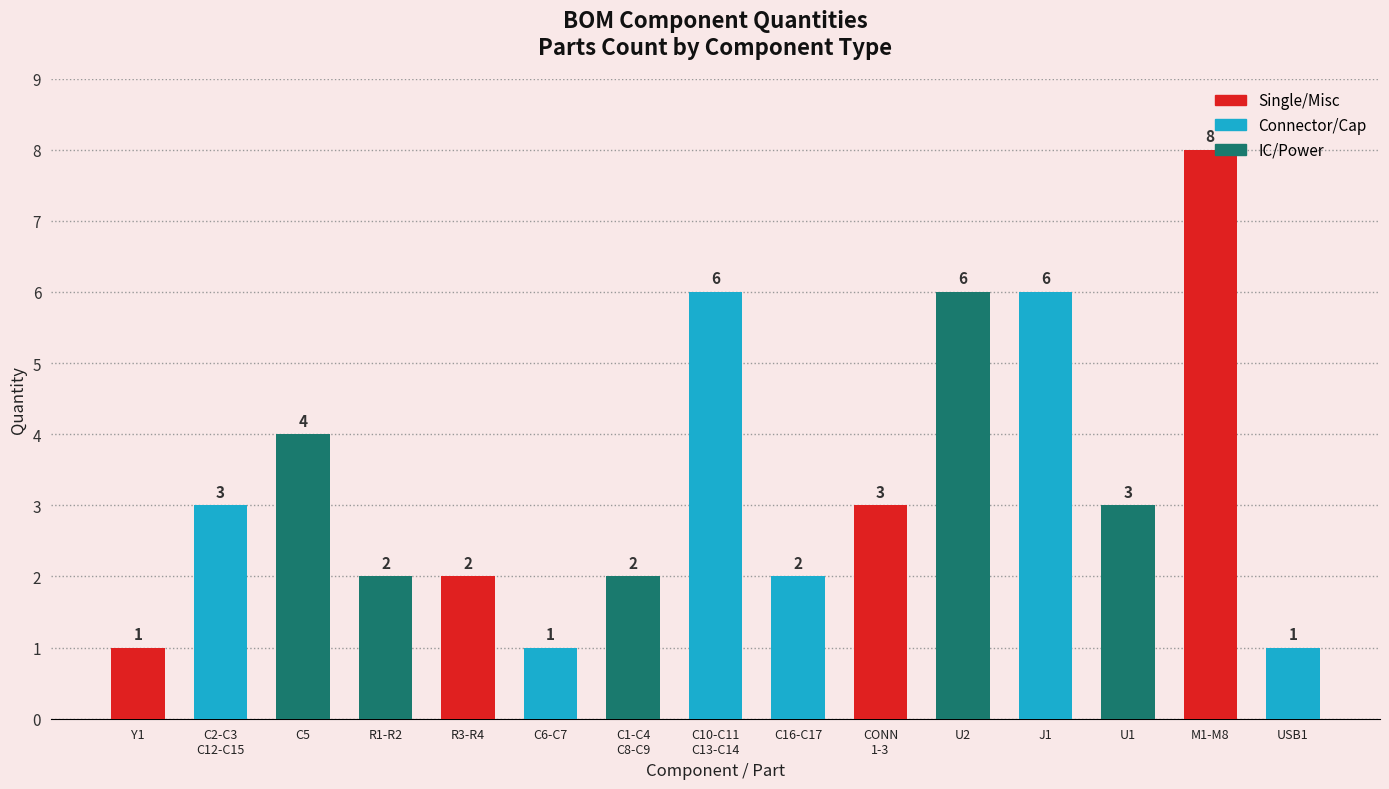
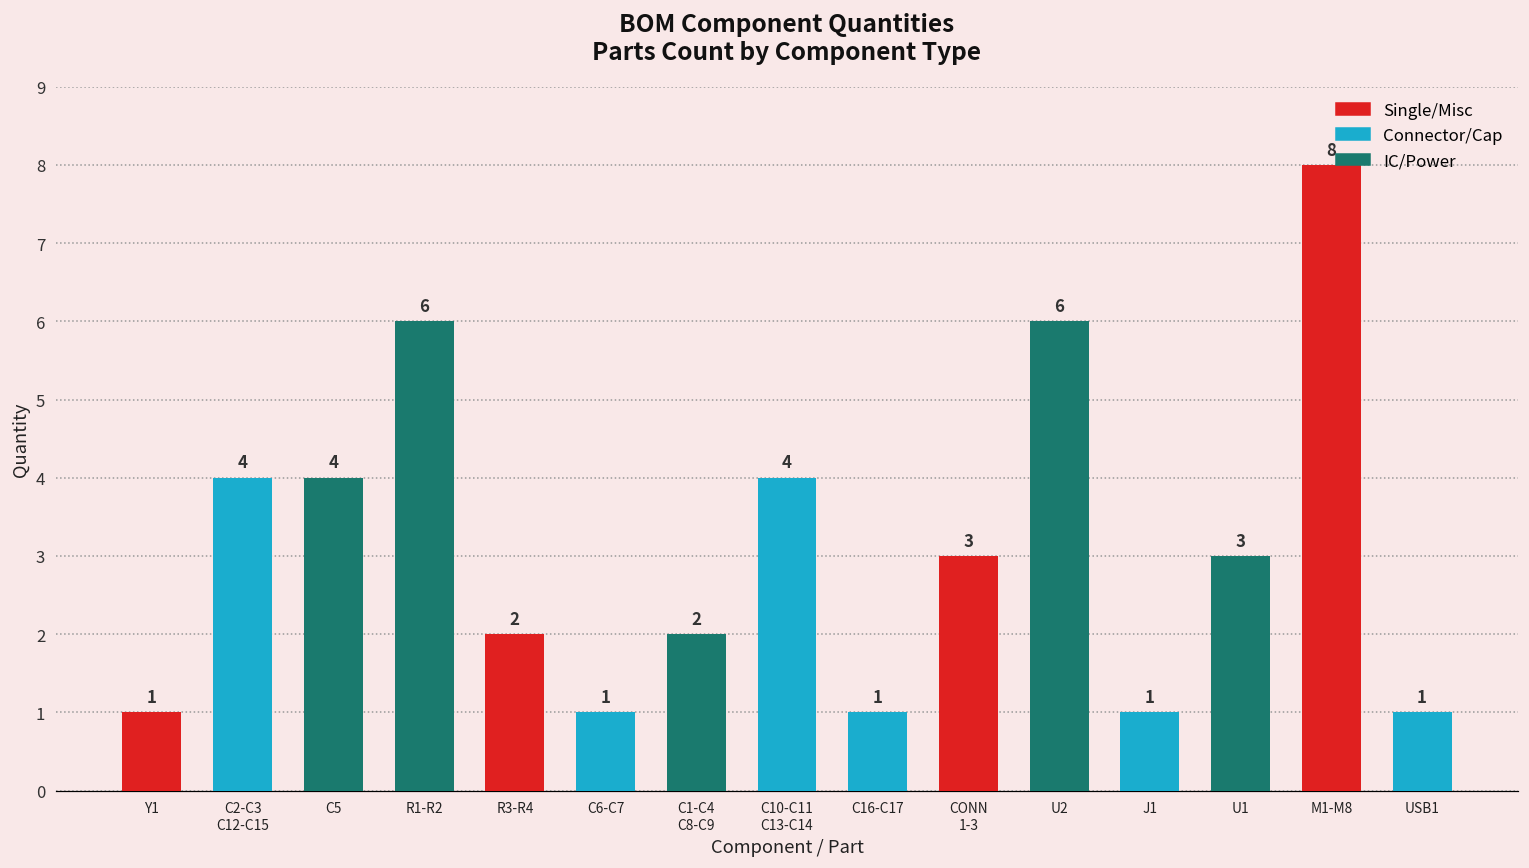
  {
    "Y1": 1,
-   "C2-C3 C12-C15": 3,
+   "C2-C3 C12-C15": 4,
    "C5": 4,
-   "R1-R2": 2,
+   "R1-R2": 6,
    "R3-R4": 2,
    "C6-C7": 1,
    "C1-C4 C8-C9": 2,
-   "C10-C11 C13-C14": 6,
-   "C16-C17": 2,
+   "C10-C11 C13-C14": 4,
+   "C16-C17": 1,
    "CONN 1-3": 3,
    "U2": 6,
-   "J1": 6,
+   "J1": 1,
    "U1": 3,
    "M1-M8": 8,
    "USB1": 1
  }
